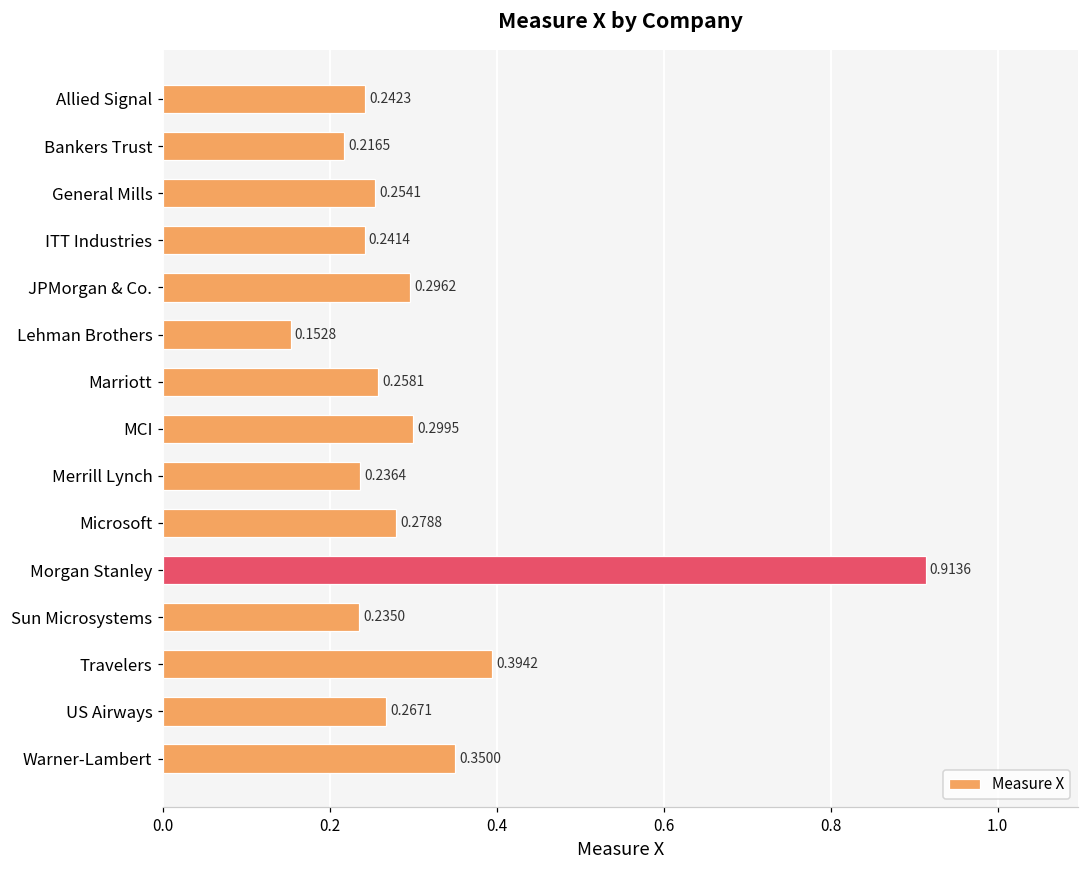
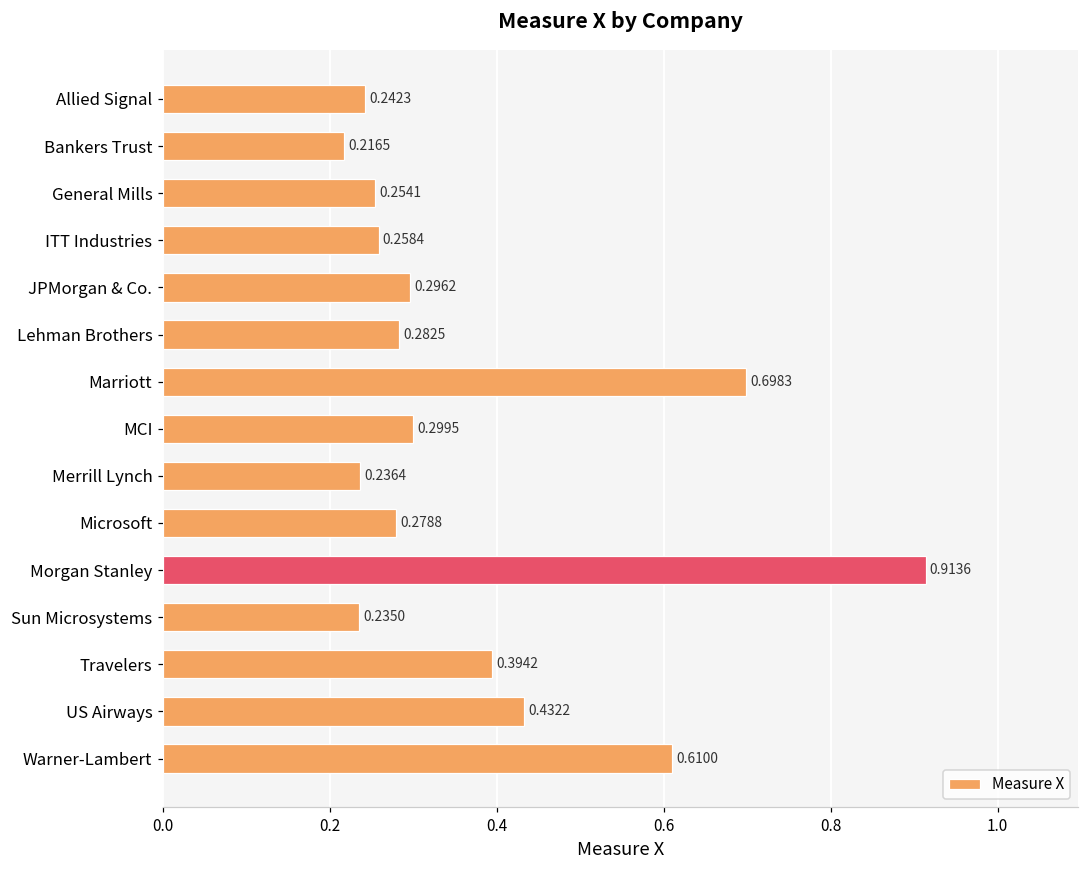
  {
    "Allied Signal": 0.2423,
    "Bankers Trust": 0.2165,
    "General Mills": 0.2541,
-   "ITT Industries": 0.2414,
+   "ITT Industries": 0.2584,
    "JPMorgan & Co.": 0.2962,
-   "Lehman Brothers": 0.1528,
-   "Marriott": 0.2581,
+   "Lehman Brothers": 0.2825,
+   "Marriott": 0.6983,
    "MCI": 0.2995,
    "Merrill Lynch": 0.2364,
    "Microsoft": 0.2788,
    "Morgan Stanley": 0.9136,
    "Sun Microsystems": 0.2350,
    "Travelers": 0.3942,
-   "US Airways": 0.2671,
-   "Warner-Lambert": 0.3500
+   "US Airways": 0.4322,
+   "Warner-Lambert": 0.6100
  }
